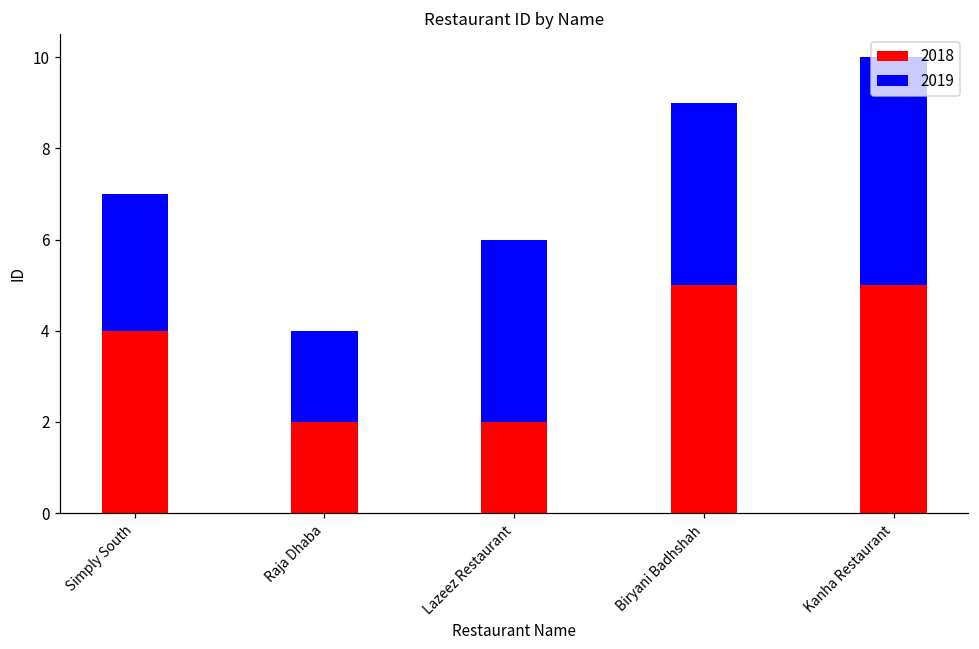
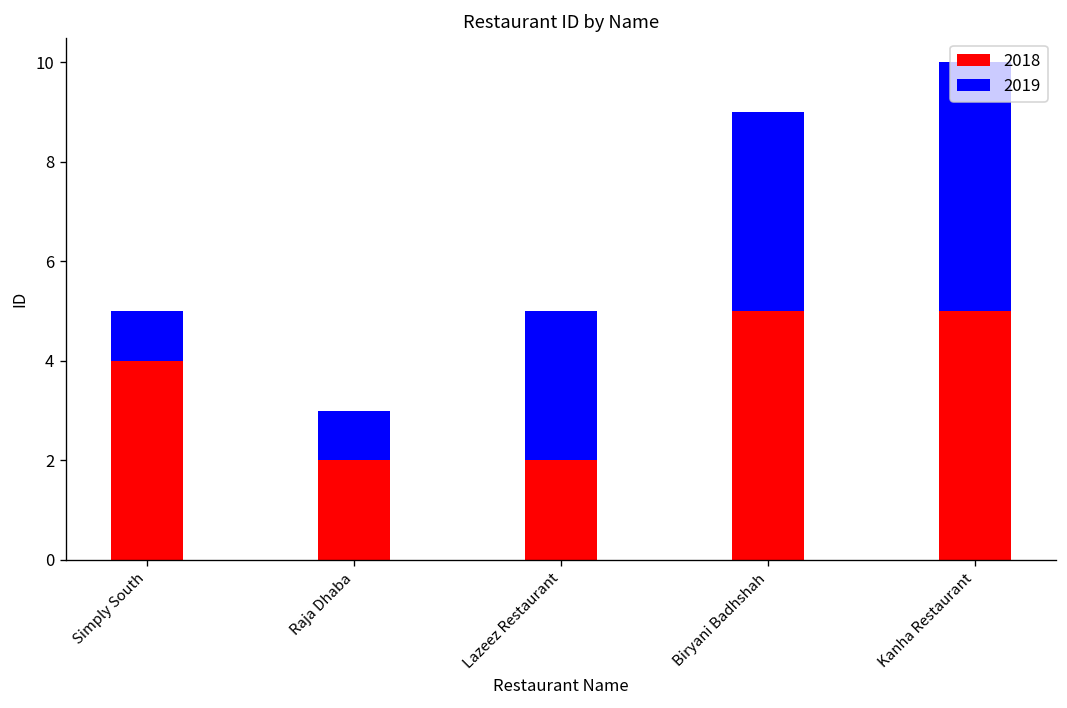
  {
    "2018": {
      "Simply South": 4,
      "Raja Dhaba": 2,
      "Lazeez Restaurant": 2,
      "Biryani Badhshah": 5,
      "Kanha Restaurant": 5
    },
    "2019": {
-     "Simply South": 3,
-     "Raja Dhaba": 2,
-     "Lazeez Restaurant": 4,
+     "Simply South": 1,
+     "Raja Dhaba": 1,
+     "Lazeez Restaurant": 3,
      "Biryani Badhshah": 4
    }
  }
